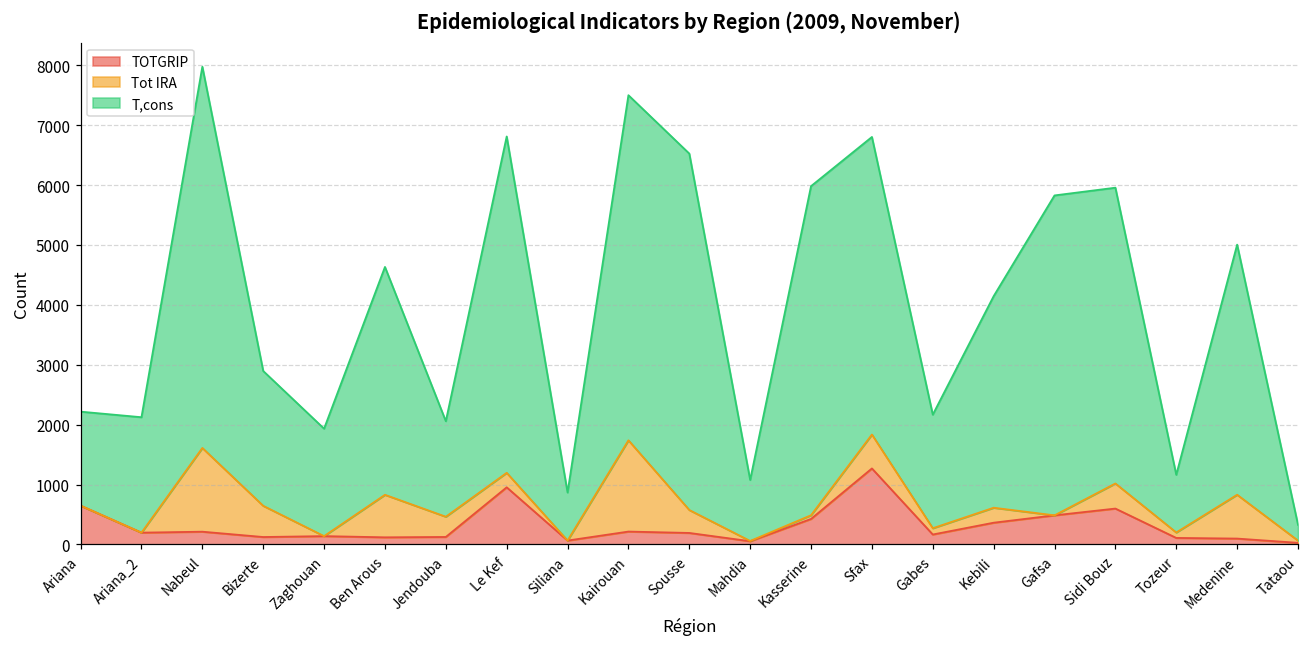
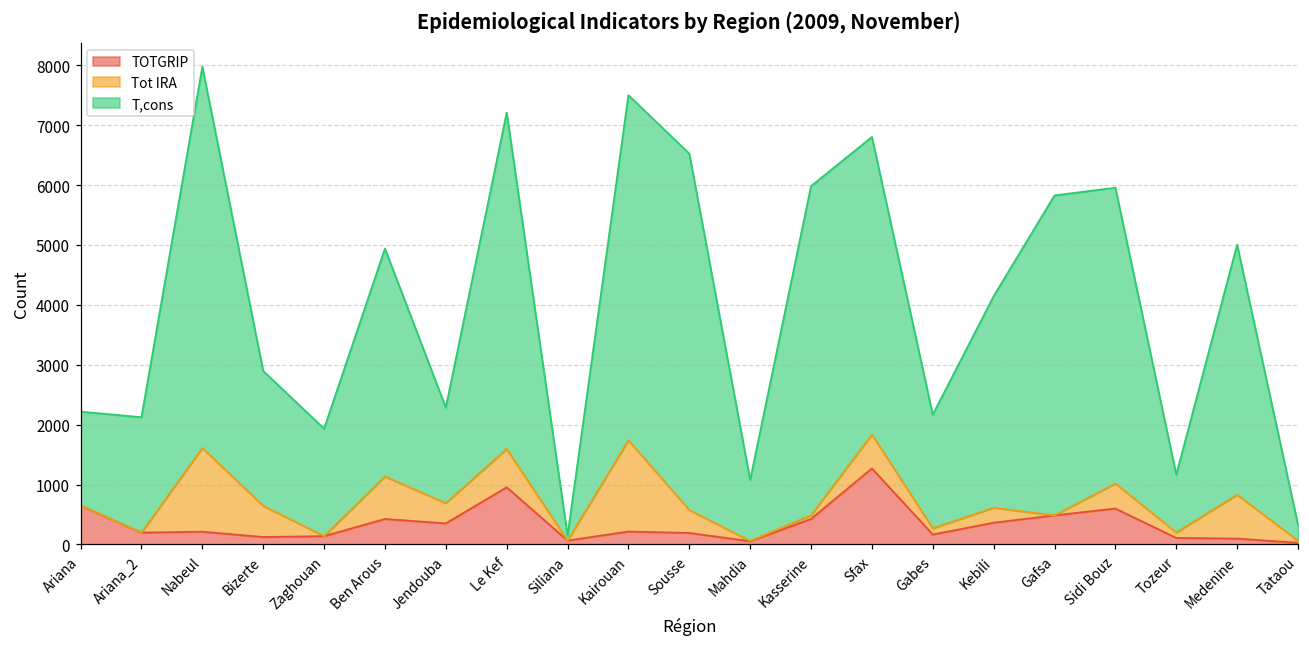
  {
    "TOTGRIP": {
      "Nabeul": 200,
      "Bizerte": 100,
-     "Ben Arous": 100,
-     "Jendouba": 100,
+     "Ben Arous": 400,
+     "Jendouba": 400,
      "Le Kef": 1000,
      "Kairouan": 200,
      "Sousse": 200,
      "Kasserine": 400,
      "Sfax": 1300,
      "Gabes": 200,
      "Kebili": 400,
      "Sidi Bouz": 600,
      "Tozeur": 100,
      "Medenine": 100
    },
    "Tot IRA": {
      "Nabeul": 1400,
      "Bizerte": 500,
      "Ben Arous": 700,
      "Jendouba": 300,
-     "Le Kef": 200,
+     "Le Kef": 600,
      "Kairouan": 1500,
      "Sousse": 400,
      "Kasserine": 100,
      "Sfax": 600,
      "Gabes": 100,
      "Kebili": 300,
      "Sidi Bouz": 400,
      "Tozeur": 100,
      "Medenine": 700
    },
    "T,cons": {
      "Ariana": 1600,
      "Ariana_2": 1900,
      "Nabeul": 6400,
      "Bizerte": 2300,
      "Zaghouan": 1800,
      "Ben Arous": 3800,
      "Jendouba": 1600,
      "Le Kef": 5600,
-     "Siliana": 800,
+     "Siliana": 100,
      "Kairouan": 5800,
      "Sousse": 6000,
      "Mahdia": 1000,
      "Kasserine": 5500,
      "Sfax": 5000,
      "Gabes": 1900,
      "Kebili": 3500,
      "Gafsa": 5300,
      "Sidi Bouz": 4900,
      "Tozeur": 1000,
      "Medenine": 4200,
      "Tataou": 300
    }
  }
